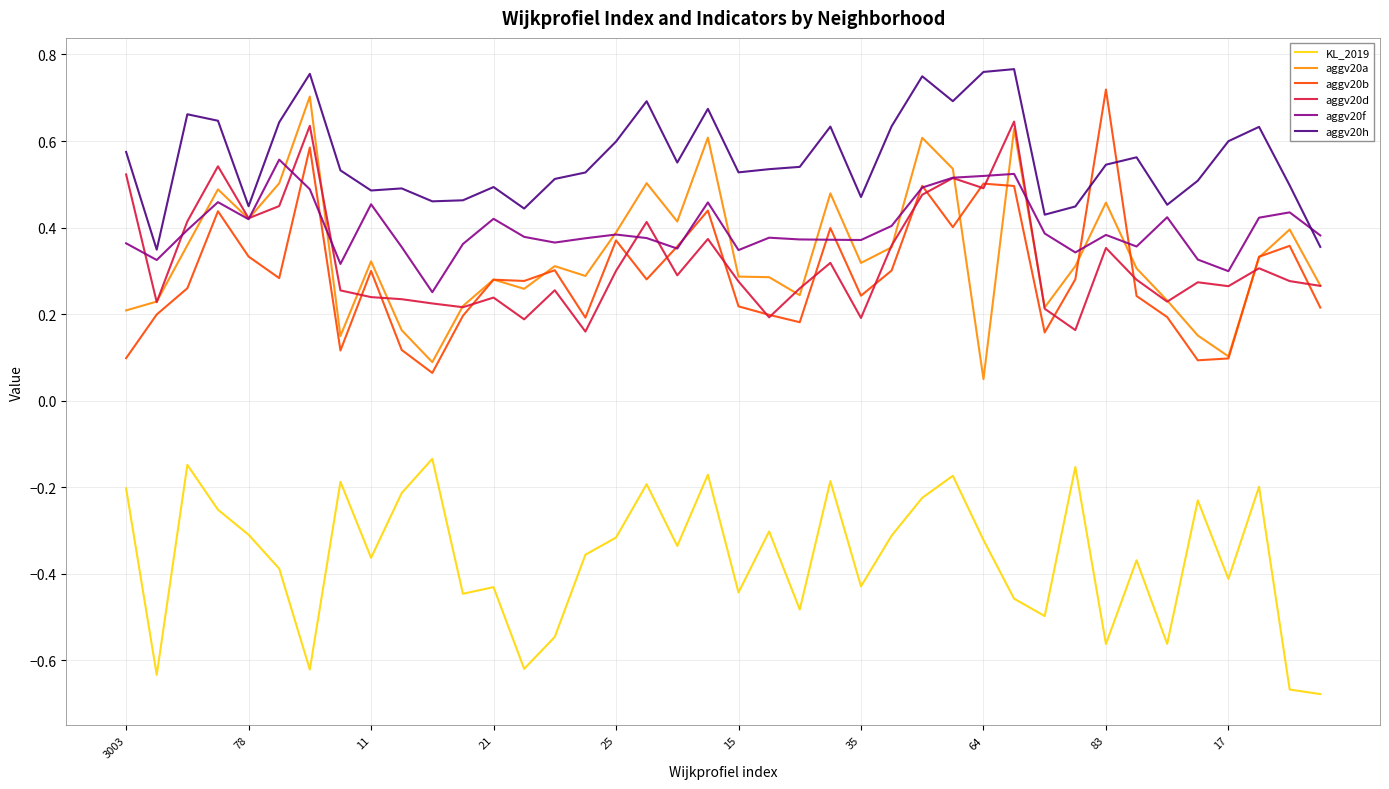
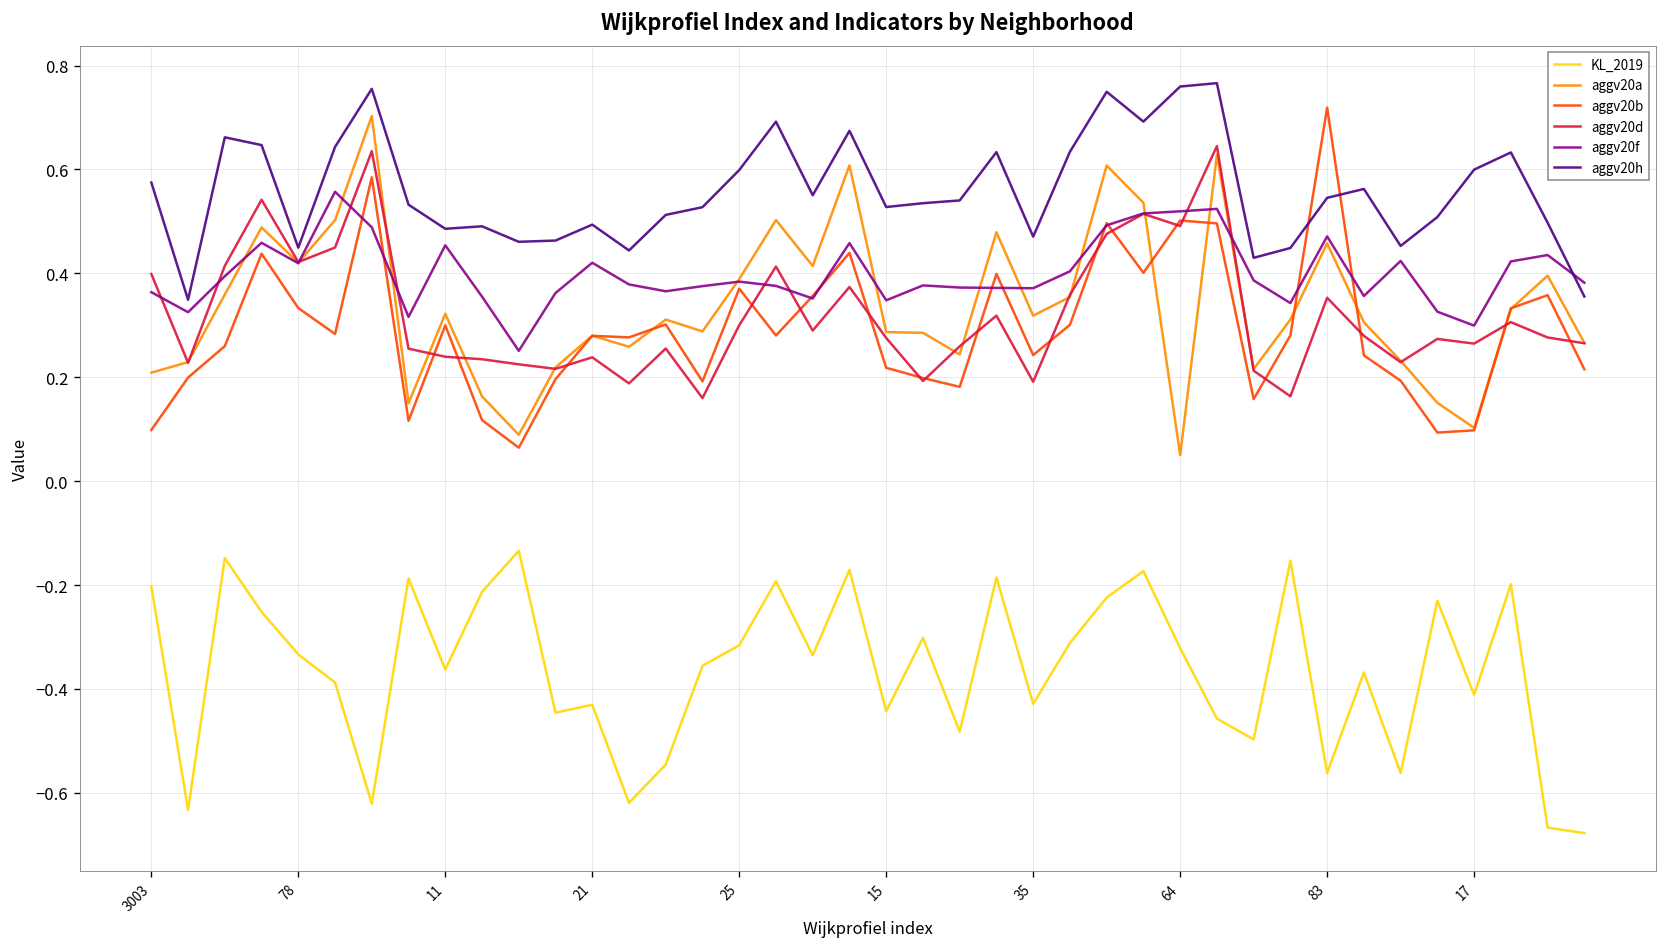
  {
    "KL_2019": {
      "3003": -0.20,
-     "78": -0.31,
+     "78": -0.33,
      "64": -0.32,
      "83": -0.56
    },
    "aggv20a": {
      "3003": 0.21,
      "64": 0.05,
      "83": 0.46
    },
    "aggv20b": {
      "3003": 0.10,
      "78": 0.33,
      "64": 0.50,
      "83": 0.72
    },
    "aggv20d": {
-     "3003": 0.52,
+     "3003": 0.40,
      "64": 0.49,
      "83": 0.35
    },
    "aggv20f": {
      "3003": 0.36,
      "64": 0.52,
-     "83": 0.38
+     "83": 0.47
    },
    "aggv20h": {
      "3003": 0.57,
      "78": 0.45,
      "64": 0.76,
      "83": 0.55
    }
  }
